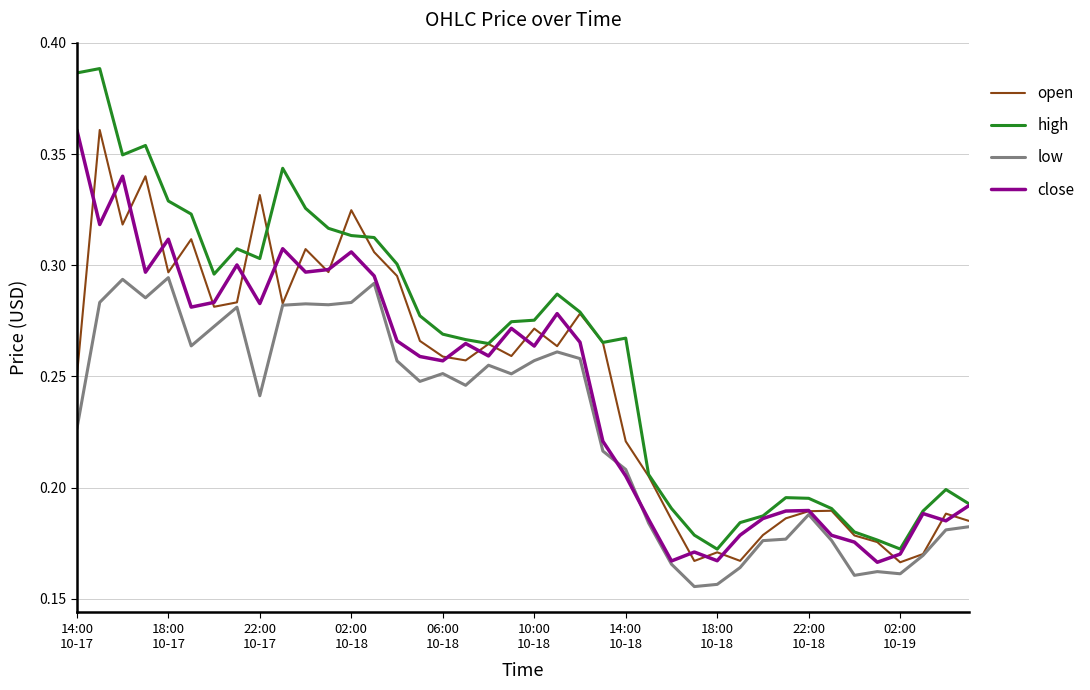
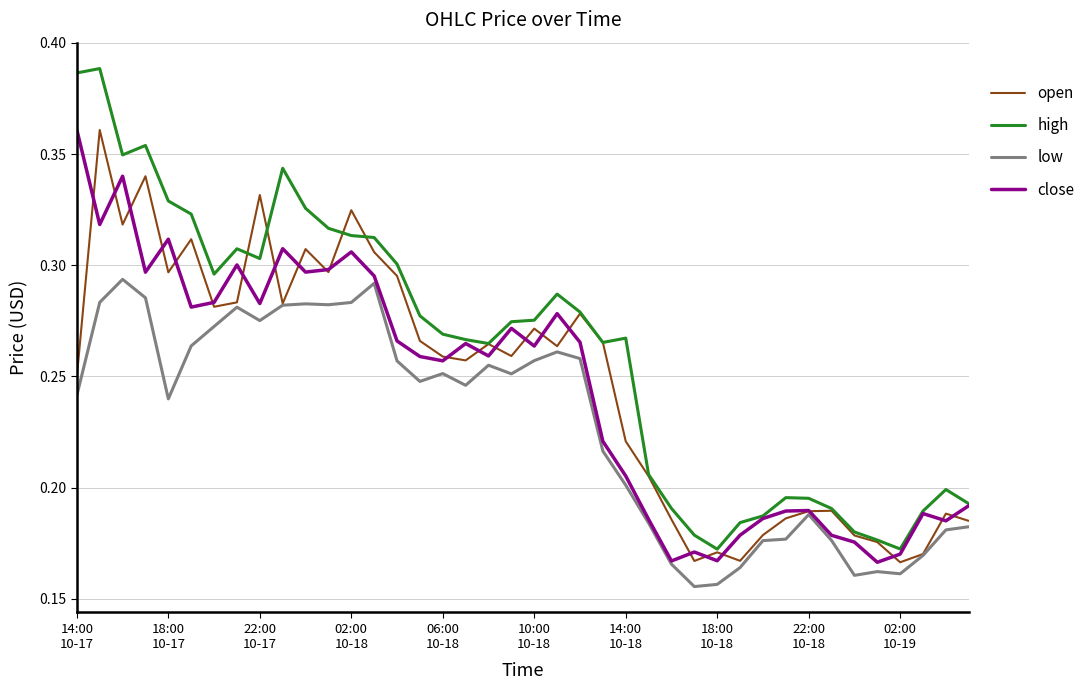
  {
    "open": {
      "14:00 10-17": 0.250,
      "18:00 10-17": 0.297,
      "22:00 10-17": 0.332,
      "02:00 10-18": 0.325,
      "06:00 10-18": 0.259,
      "10:00 10-18": 0.272,
      "14:00 10-18": 0.221,
      "18:00 10-18": 0.171,
      "02:00 10-19": 0.166
    },
    "high": {
      "14:00 10-17": 0.386,
      "18:00 10-17": 0.329,
      "22:00 10-17": 0.303,
      "02:00 10-18": 0.313,
      "06:00 10-18": 0.269,
      "10:00 10-18": 0.275,
      "14:00 10-18": 0.267,
      "18:00 10-18": 0.172,
      "22:00 10-18": 0.195,
      "02:00 10-19": 0.172
    },
    "low": {
-     "14:00 10-17": 0.226,
-     "18:00 10-17": 0.294,
-     "22:00 10-17": 0.241,
+     "14:00 10-17": 0.242,
+     "18:00 10-17": 0.240,
+     "22:00 10-17": 0.275,
      "02:00 10-18": 0.283,
      "06:00 10-18": 0.251,
      "10:00 10-18": 0.257,
-     "14:00 10-18": 0.208,
+     "14:00 10-18": 0.201,
      "18:00 10-18": 0.157,
      "22:00 10-18": 0.188,
      "02:00 10-19": 0.161
    },
    "close": {
      "14:00 10-17": 0.361,
      "18:00 10-17": 0.312,
      "22:00 10-17": 0.283,
      "02:00 10-18": 0.306,
      "06:00 10-18": 0.257,
      "10:00 10-18": 0.264,
      "14:00 10-18": 0.205,
      "18:00 10-18": 0.167,
      "02:00 10-19": 0.170
    }
  }
